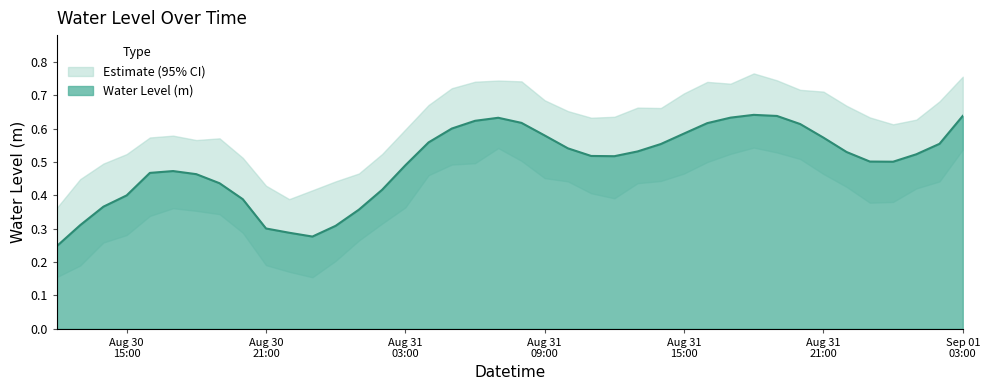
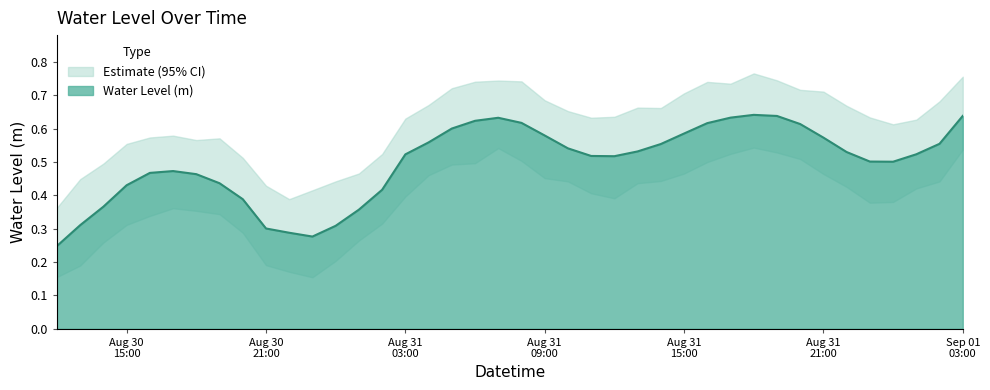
  {
    "Water Level (m)": {
-     "Aug 30 15:00": 0.40,
+     "Aug 30 15:00": 0.43,
      "Aug 30 21:00": 0.30,
-     "Aug 31 03:00": 0.49,
+     "Aug 31 03:00": 0.52,
      "Aug 31 09:00": 0.58,
      "Aug 31 15:00": 0.59,
      "Aug 31 21:00": 0.57,
      "Sep 01 03:00": 0.64
    }
  }
